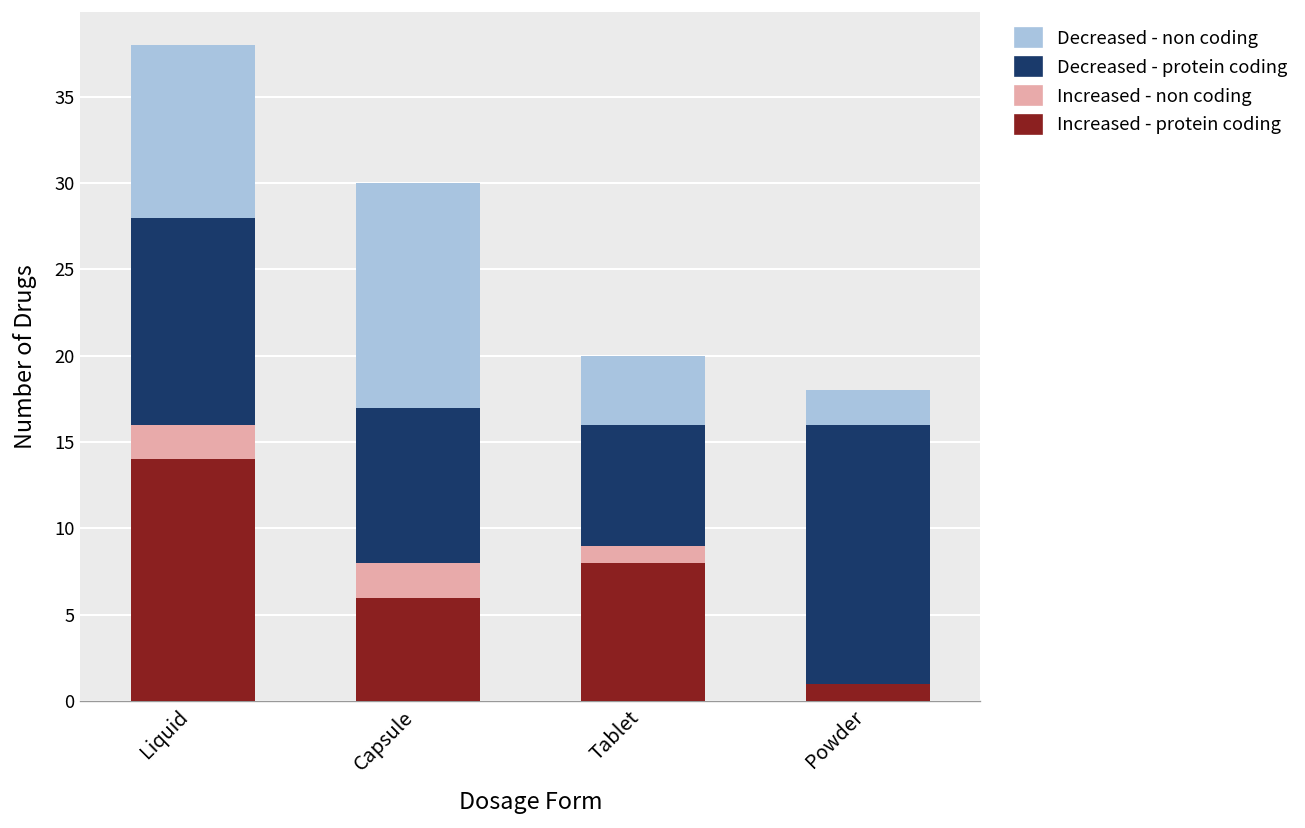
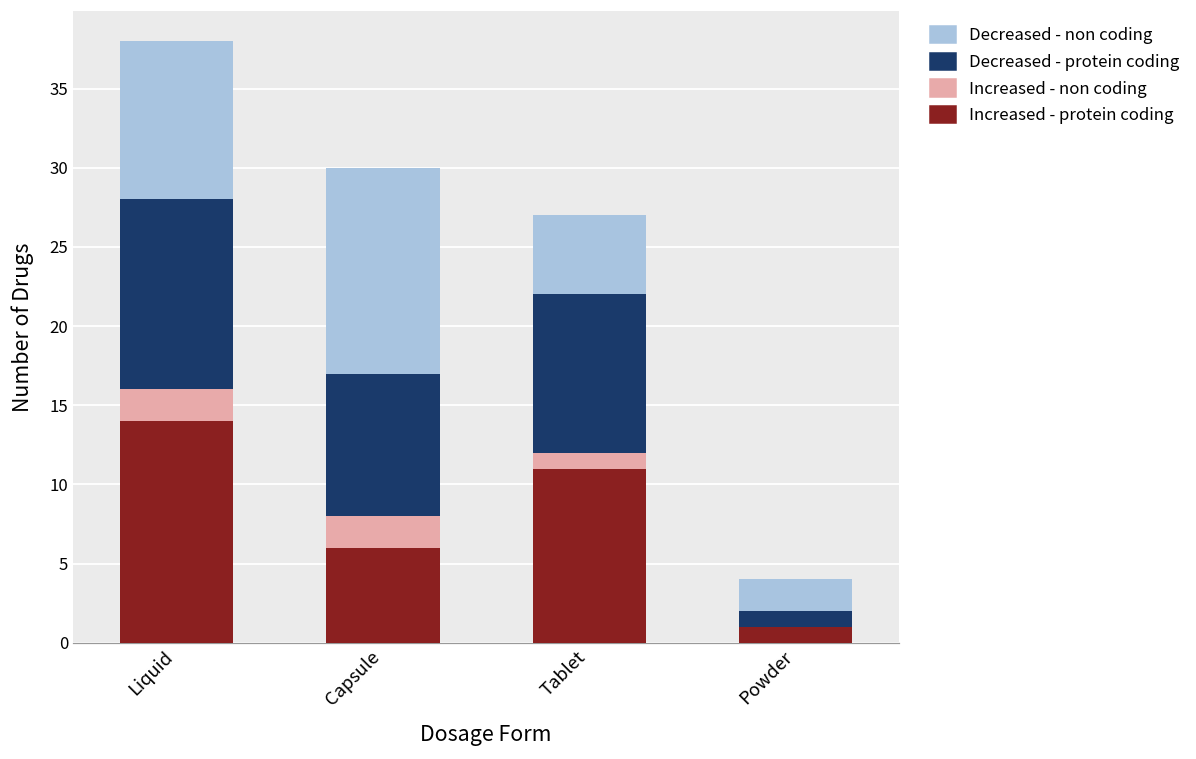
  {
    "Increased - protein coding": {
      "Liquid": 14,
      "Capsule": 6,
-     "Tablet": 8,
+     "Tablet": 11,
      "Powder": 1
    },
    "Increased - non coding": {
      "Liquid": 2,
      "Capsule": 2,
      "Tablet": 1,
      "Powder": 0
    },
    "Decreased - protein coding": {
      "Liquid": 12,
      "Capsule": 9,
-     "Tablet": 7,
-     "Powder": 15
+     "Tablet": 10,
+     "Powder": 1
    },
    "Decreased - non coding": {
      "Liquid": 10,
      "Capsule": 13,
-     "Tablet": 4,
+     "Tablet": 5,
      "Powder": 2
    }
  }
